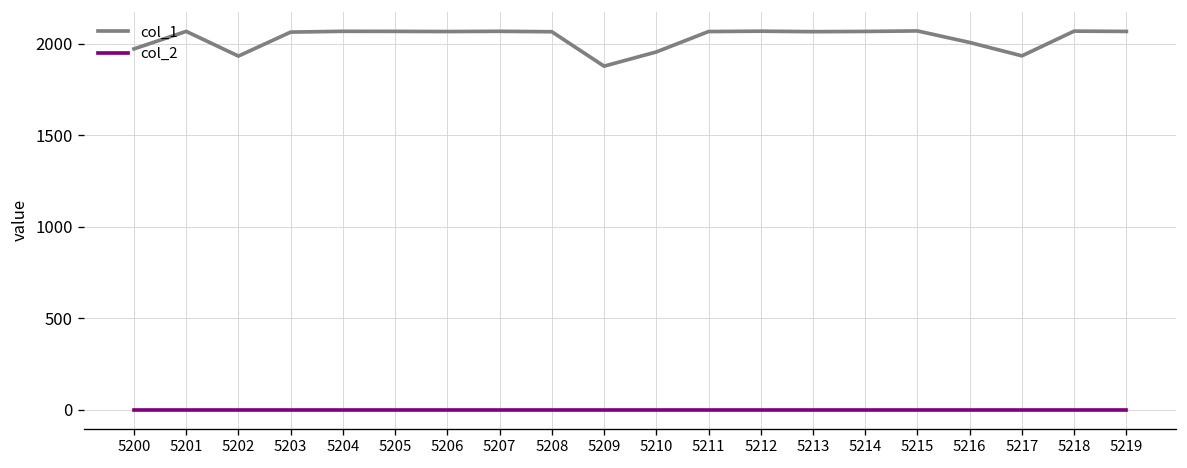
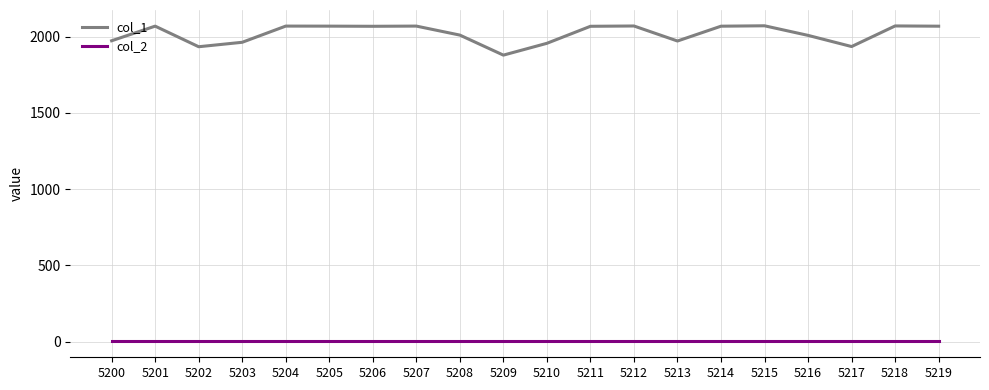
  {
    "col_1": {
      "5200": 1970,
      "5201": 2070,
      "5202": 1930,
-     "5203": 2060,
+     "5203": 1960,
      "5204": 2070,
      "5205": 2070,
      "5206": 2070,
      "5207": 2070,
-     "5208": 2070,
+     "5208": 2010,
      "5209": 1880,
      "5210": 1960,
      "5211": 2070,
      "5212": 2070,
-     "5213": 2070,
+     "5213": 1970,
      "5214": 2070,
      "5215": 2070,
      "5216": 2010,
      "5217": 1930,
      "5218": 2070,
      "5219": 2070
    },
    "col_2": {
      "5200": 0,
      "5201": 0,
      "5202": 0,
      "5203": 0,
      "5204": 0,
      "5205": 0,
      "5206": 0,
      "5207": 0,
      "5208": 0,
      "5209": 0,
      "5210": 0,
      "5211": 0,
      "5212": 0,
      "5213": 0,
      "5214": 0,
      "5215": 0,
      "5216": 0,
      "5217": 0,
      "5218": 0,
      "5219": 0
    }
  }
